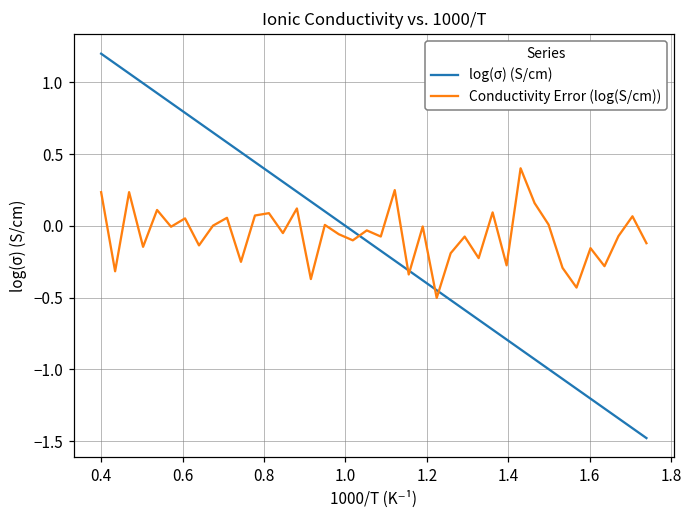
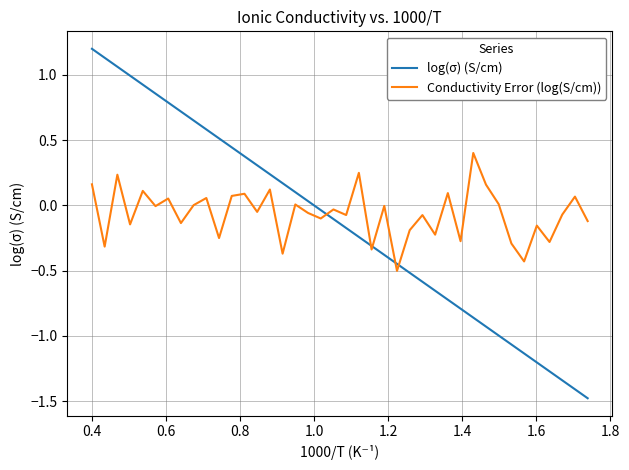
  {
    "log(σ) (S/cm)": {
      "0.4": 1.20
    },
    "Conductivity Error (log(S/cm))": {
-     "0.4": 0.23
+     "0.4": 0.16
    }
  }
